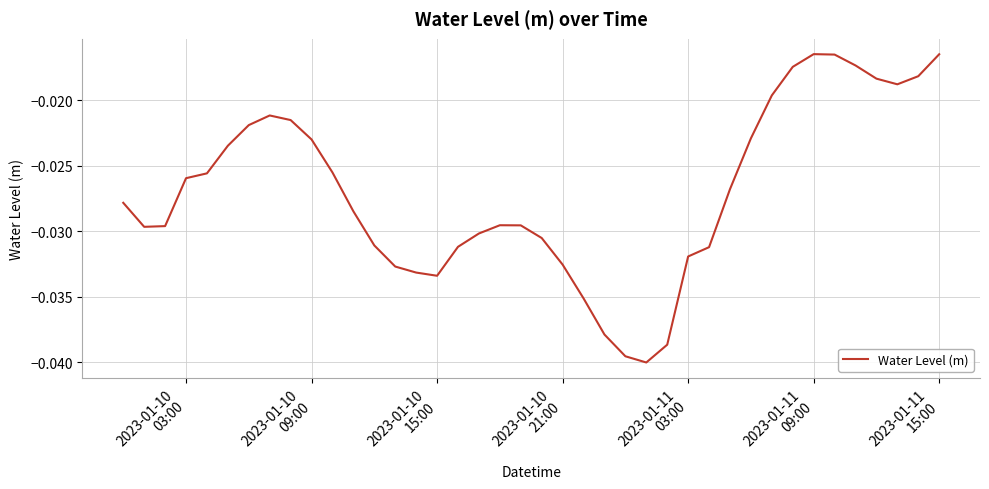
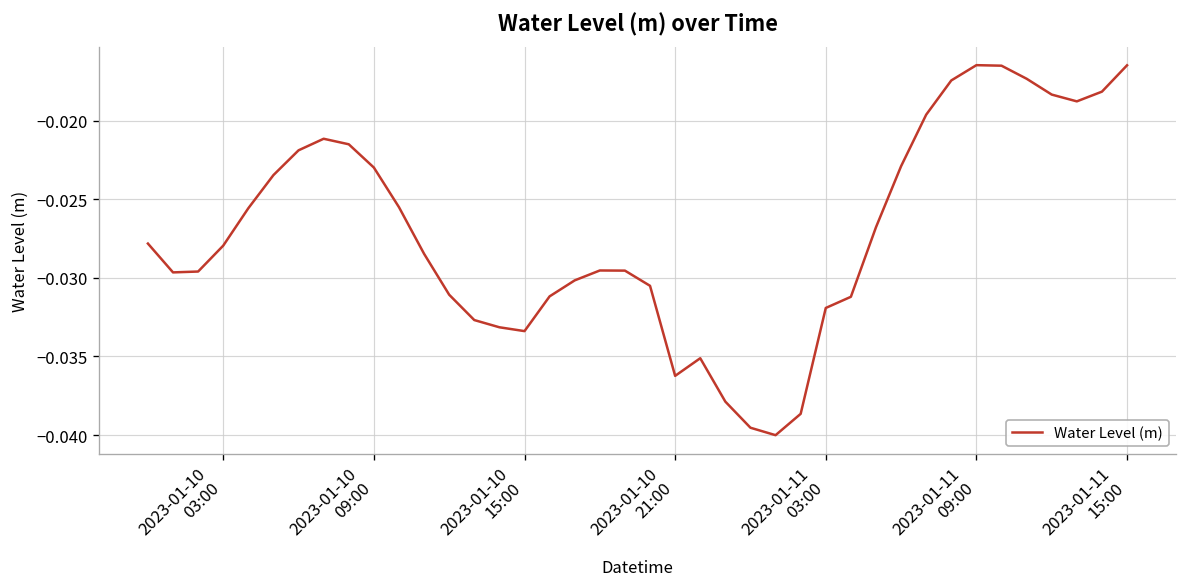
  {
-   "2023-01-10 03:00": -0.0259,
+   "2023-01-10 03:00": -0.0280,
    "2023-01-10 09:00": -0.0230,
    "2023-01-10 15:00": -0.0334,
-   "2023-01-10 21:00": -0.0325,
+   "2023-01-10 21:00": -0.0362,
    "2023-01-11 03:00": -0.0319,
    "2023-01-11 09:00": -0.0165,
    "2023-01-11 15:00": -0.0165
  }
